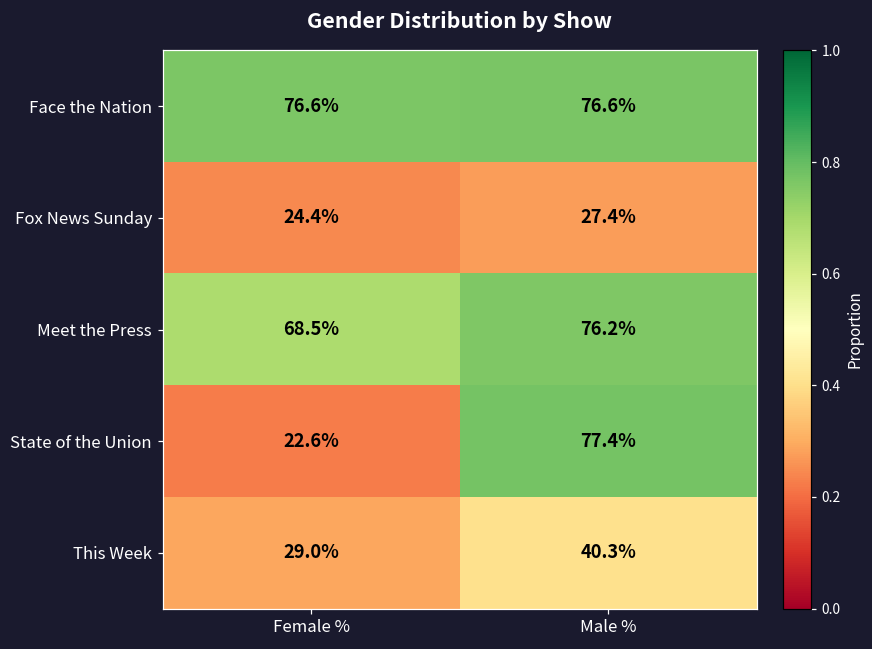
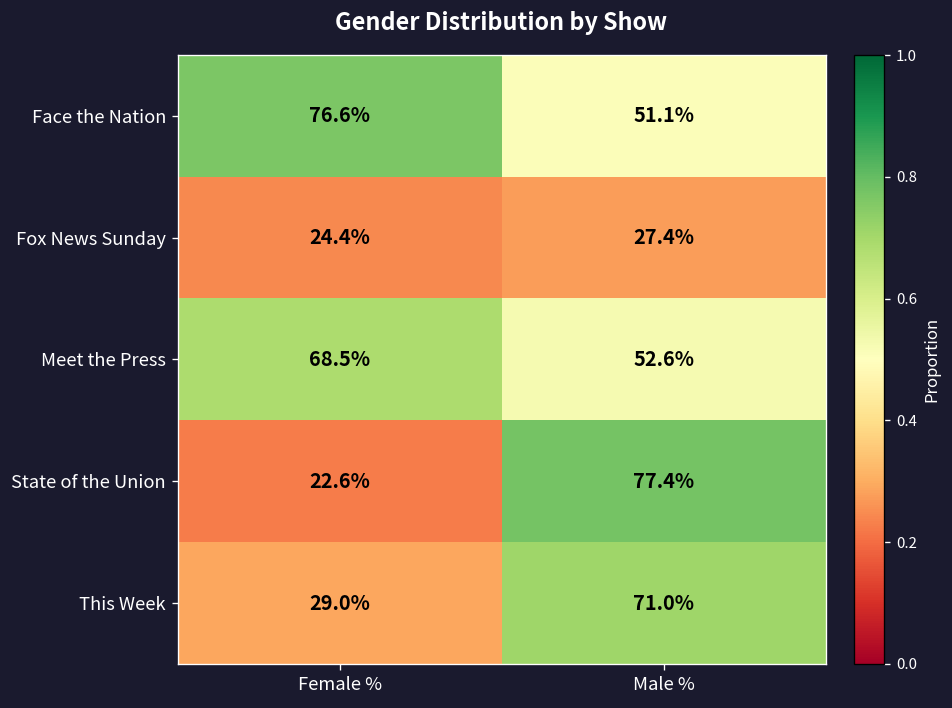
  {
    "Face the Nation": {
      "Female %": "76.6%",
-     "Male %": "76.6%"
+     "Male %": "51.1%"
    },
    "Fox News Sunday": {
      "Female %": "24.4%",
      "Male %": "27.4%"
    },
    "Meet the Press": {
      "Female %": "68.5%",
-     "Male %": "76.2%"
+     "Male %": "52.6%"
    },
    "State of the Union": {
      "Female %": "22.6%",
      "Male %": "77.4%"
    },
    "This Week": {
      "Female %": "29.0%",
-     "Male %": "40.3%"
+     "Male %": "71.0%"
    }
  }
